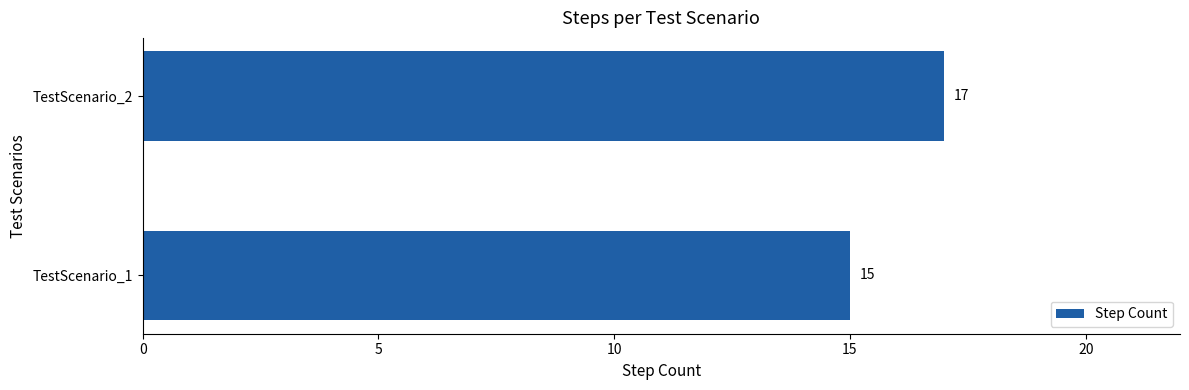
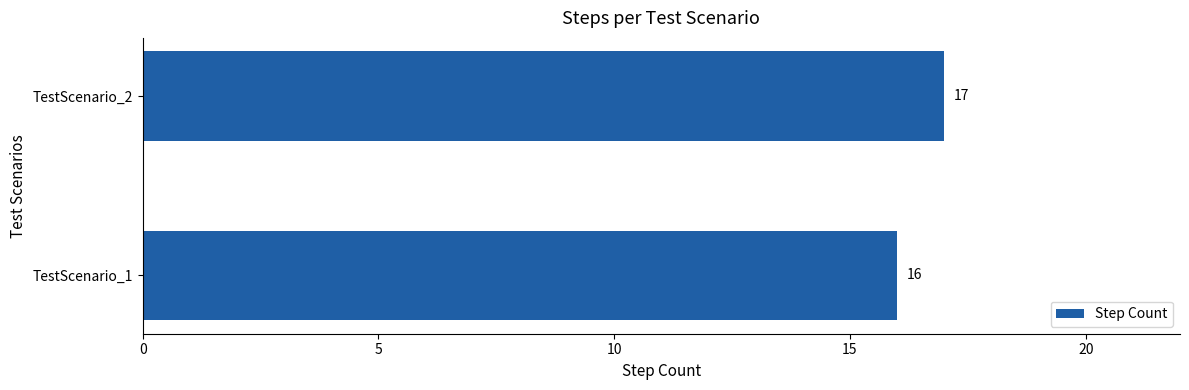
  {
    "TestScenario_2": 17,
-   "TestScenario_1": 15
+   "TestScenario_1": 16
  }
